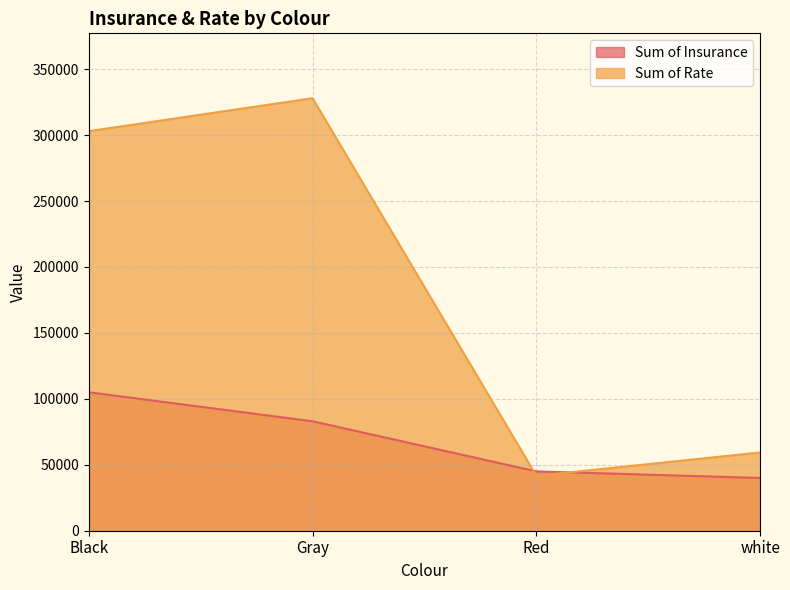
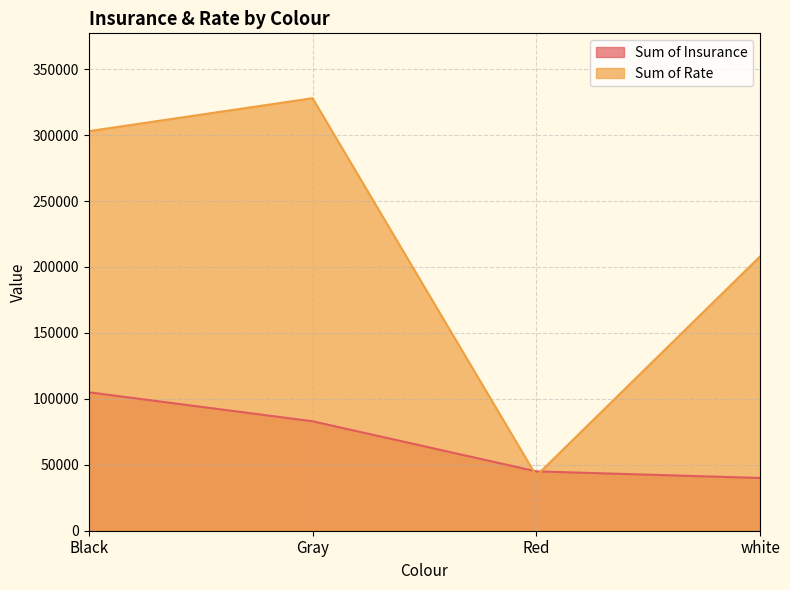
  {
    "Sum of Insurance": {
      "Black": 105000,
      "Gray": 83000,
      "Red": 45000,
      "white": 40000
    },
    "Sum of Rate": {
      "Black": 303000,
      "Gray": 328000,
      "Red": 42000,
-     "white": 59000
+     "white": 208000
    }
  }
